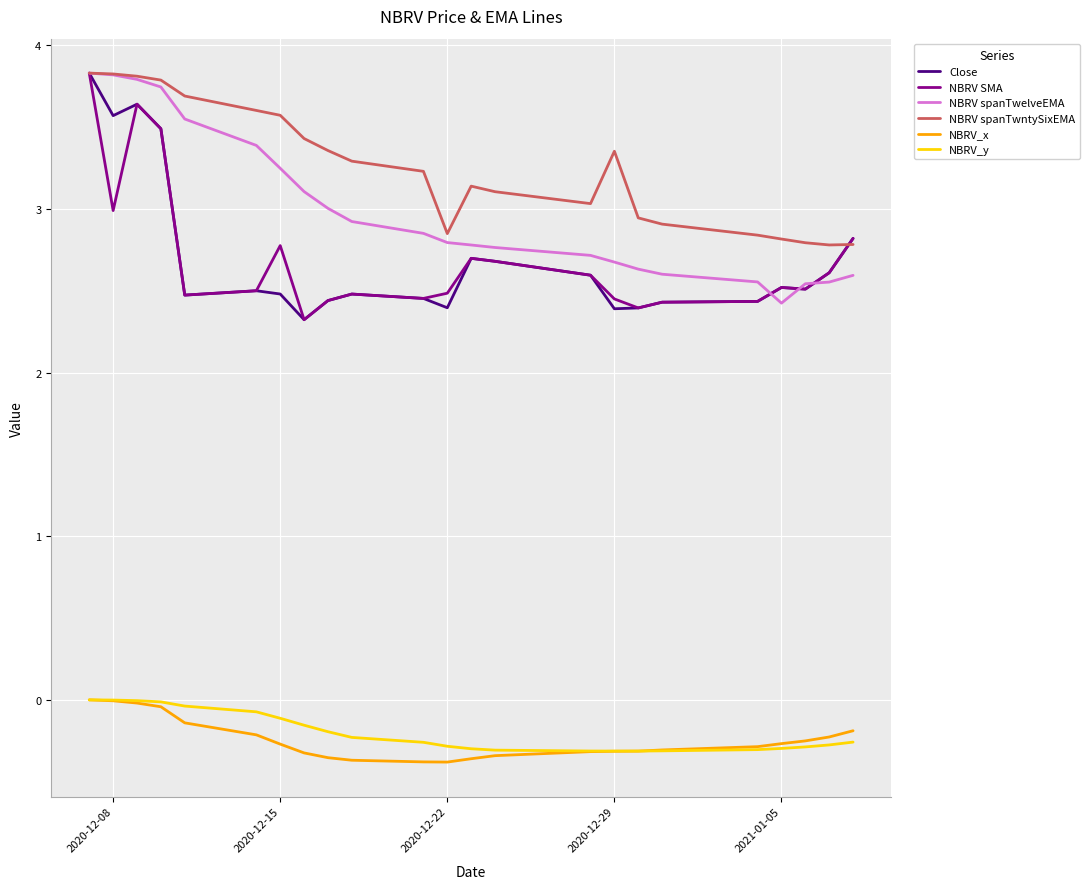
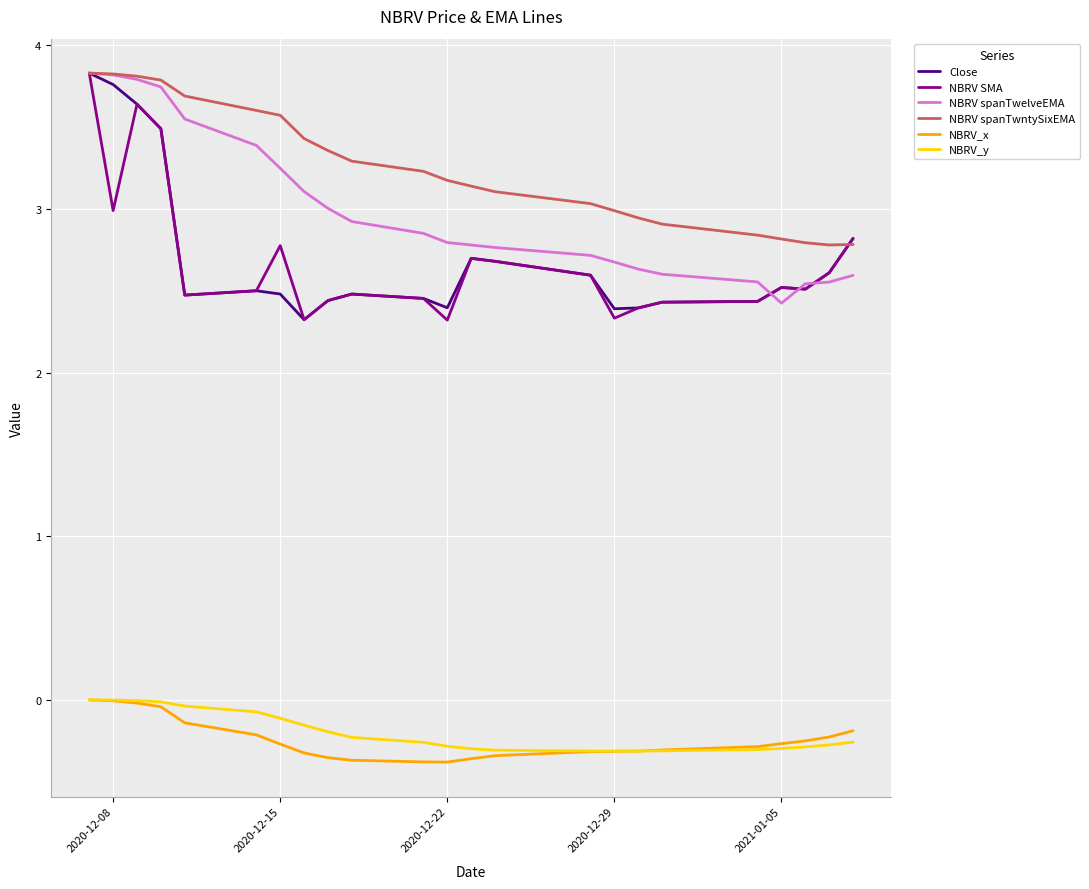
  {
    "Close": {
-     "2020-12-08": 3.57,
+     "2020-12-08": 3.76,
      "2020-12-15": 2.48,
      "2020-12-22": 2.40,
      "2020-12-29": 2.39
    },
    "NBRV SMA": {
      "2020-12-08": 2.99,
      "2020-12-15": 2.78,
-     "2020-12-22": 2.48,
-     "2020-12-29": 2.45
+     "2020-12-22": 2.32,
+     "2020-12-29": 2.33
    },
    "NBRV spanTwelveEMA": {
      "2020-12-15": 3.25,
      "2020-12-22": 2.79,
      "2020-12-29": 2.68,
      "2021-01-05": 2.42
    },
    "NBRV spanTwntySixEMA": {
      "2020-12-15": 3.57,
-     "2020-12-22": 2.85,
-     "2020-12-29": 3.35,
+     "2020-12-22": 3.17,
+     "2020-12-29": 2.99,
      "2021-01-05": 2.82
    }
  }
